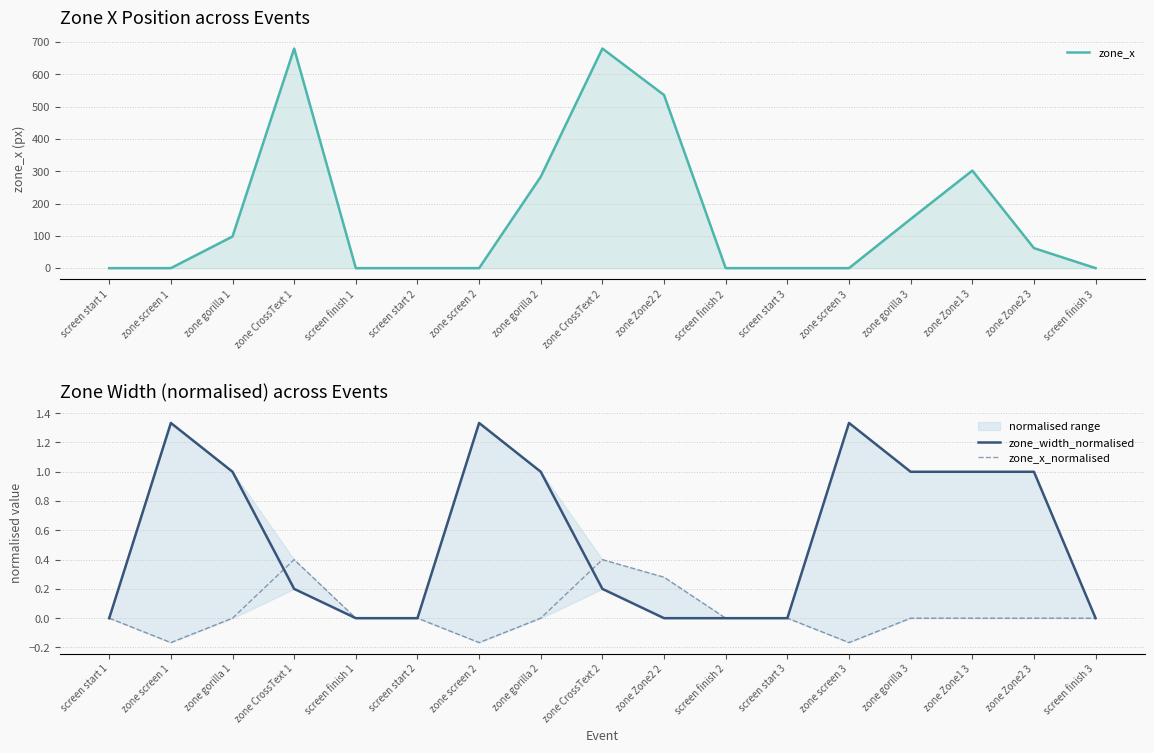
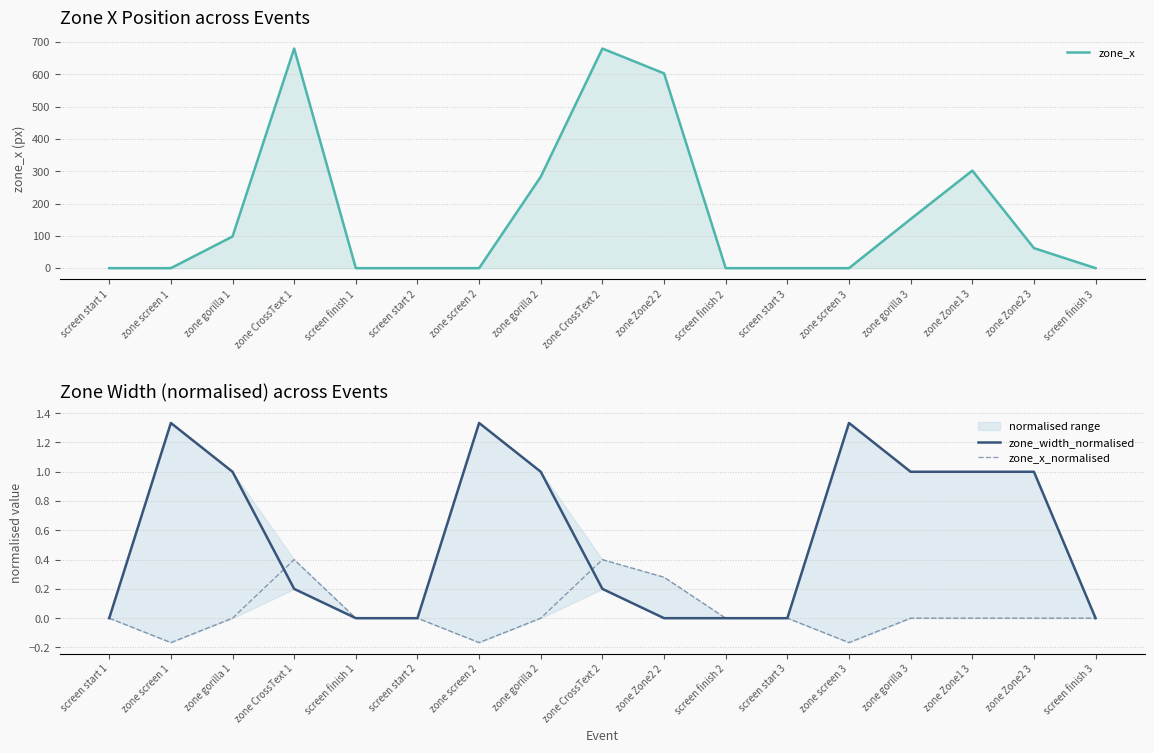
  {
    "Zone X Position across Events": {
      "screen start 1": 0,
      "zone screen 1": 0,
      "zone gorilla 1": 100,
      "zone CrossText 1": 680,
      "screen finish 1": 0,
      "screen start 2": 0,
      "zone screen 2": 0,
      "zone gorilla 2": 280,
      "zone CrossText 2": 680,
-     "zone Zone2 2": 540,
+     "zone Zone2 2": 600,
      "screen finish 2": 0,
      "screen start 3": 0,
      "zone screen 3": 0,
      "zone gorilla 3": 150,
      "zone Zone1 3": 300,
      "zone Zone2 3": 60,
      "screen finish 3": 0
    }
  }
